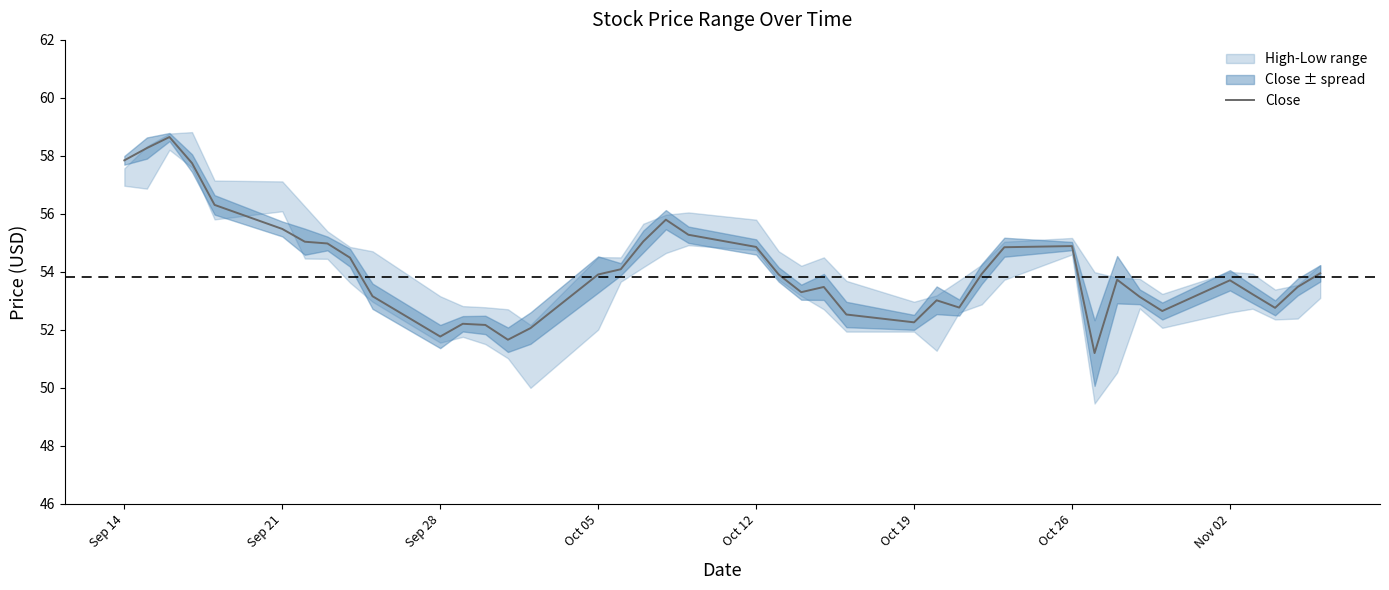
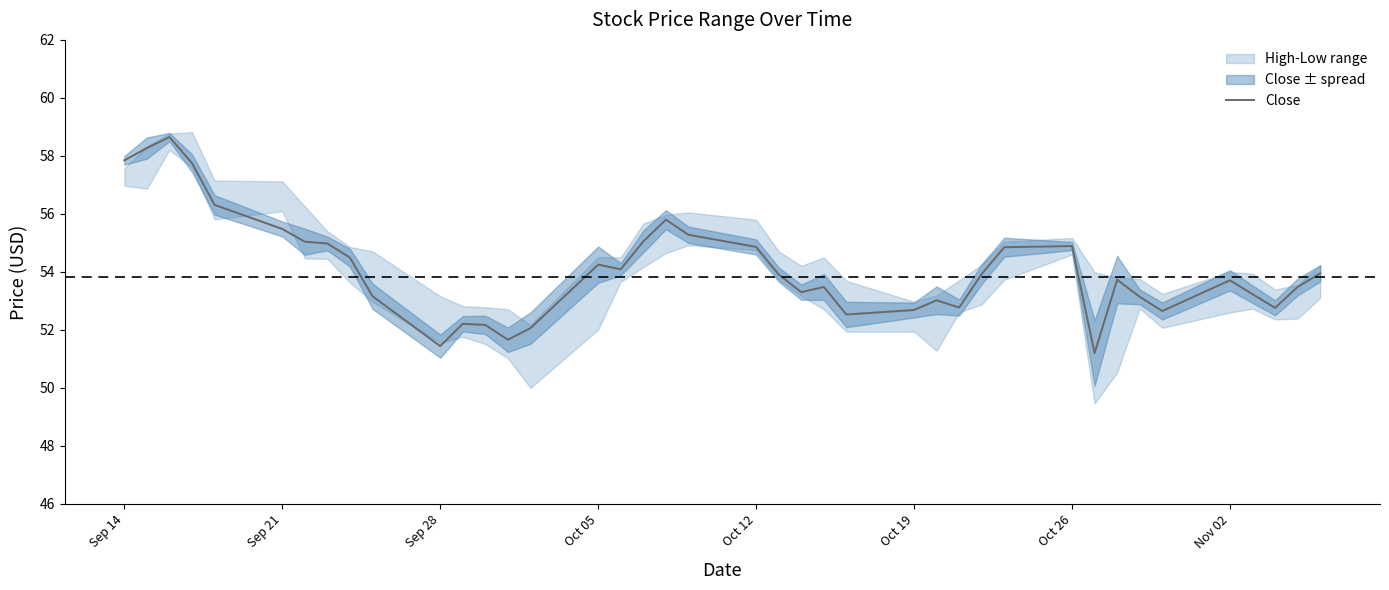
  {
    "Close": {
      "Sep 14": 57.8,
      "Sep 21": 55.5,
-     "Sep 28": 51.8,
-     "Oct 05": 53.9,
+     "Sep 28": 51.4,
+     "Oct 05": 54.3,
      "Oct 12": 54.9,
-     "Oct 19": 52.3,
+     "Oct 19": 52.7,
      "Oct 26": 54.9,
      "Nov 02": 53.7
    }
  }
